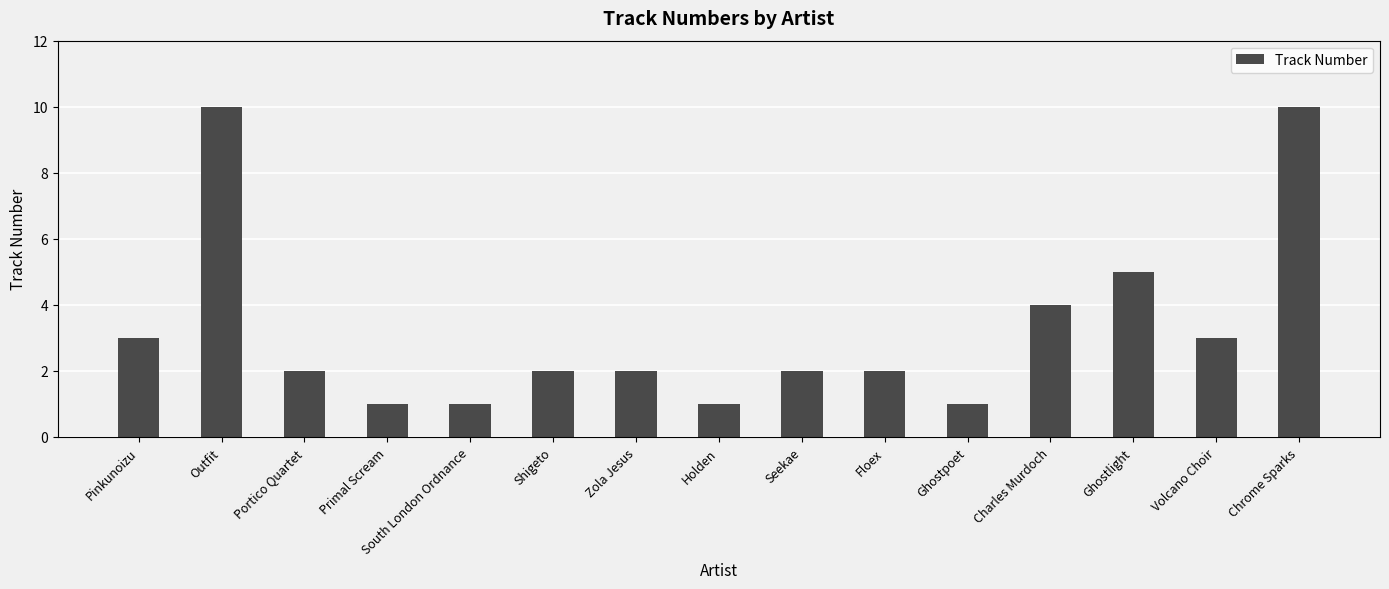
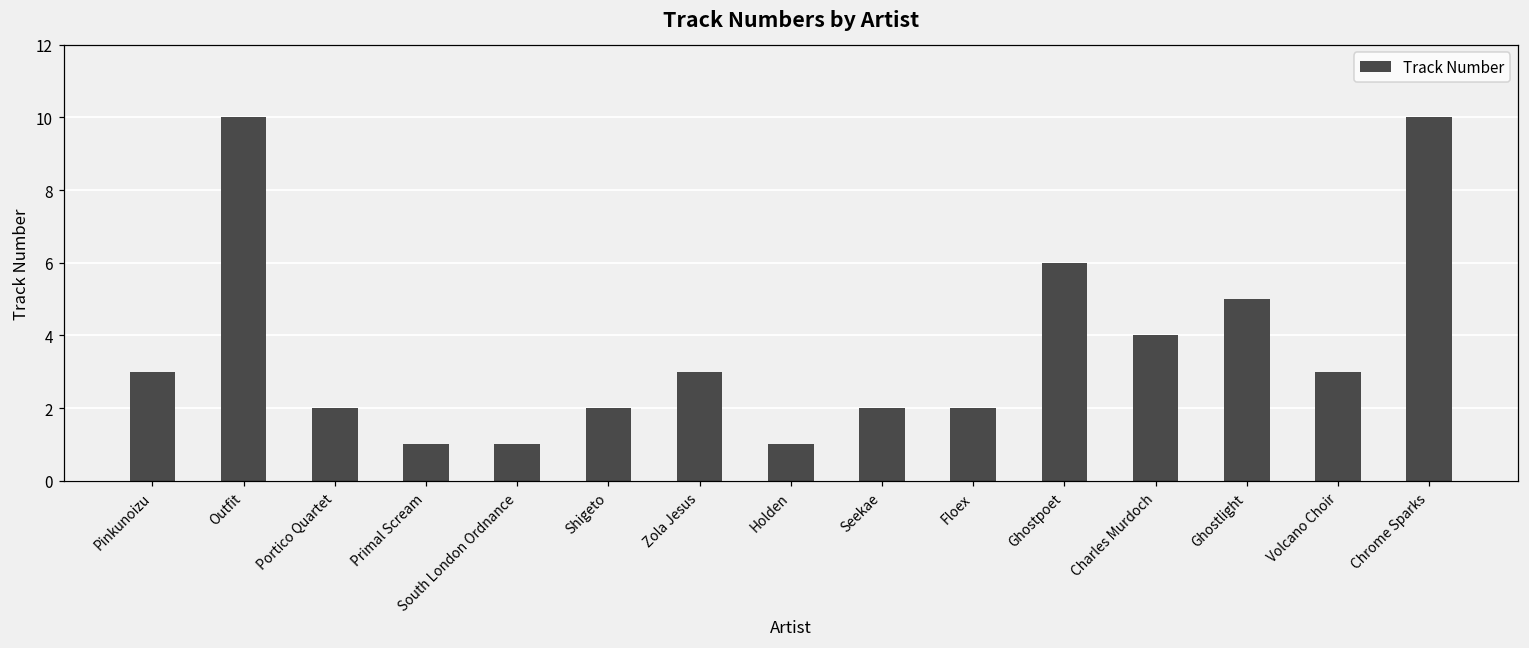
  {
    "Pinkunoizu": 3,
    "Outfit": 10,
    "Portico Quartet": 2,
    "Primal Scream": 1,
    "South London Ordnance": 1,
    "Shigeto": 2,
-   "Zola Jesus": 2,
+   "Zola Jesus": 3,
    "Holden": 1,
    "Seekae": 2,
    "Floex": 2,
-   "Ghostpoet": 1,
+   "Ghostpoet": 6,
    "Charles Murdoch": 4,
    "Ghostlight": 5,
    "Volcano Choir": 3,
    "Chrome Sparks": 10
  }
